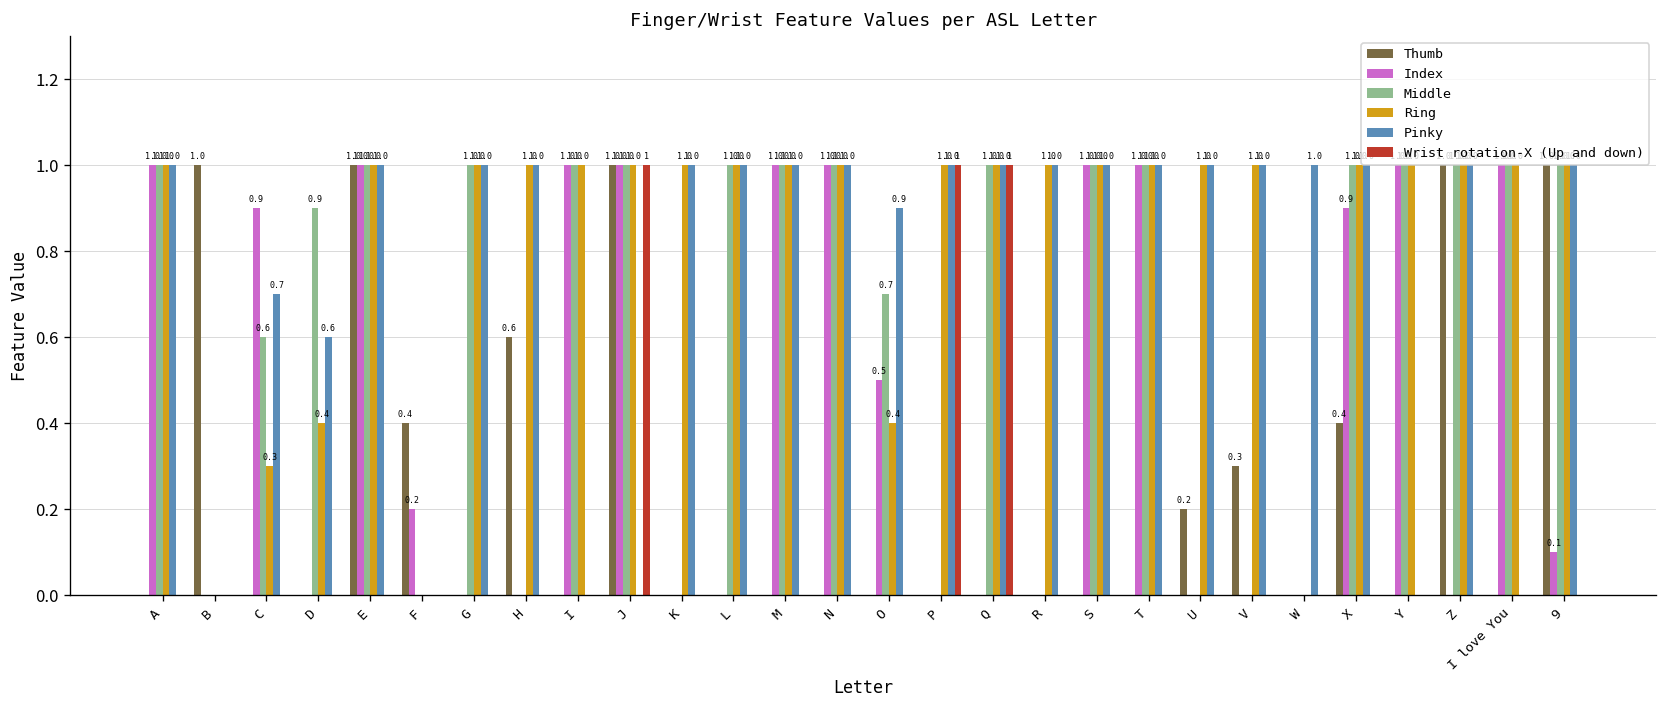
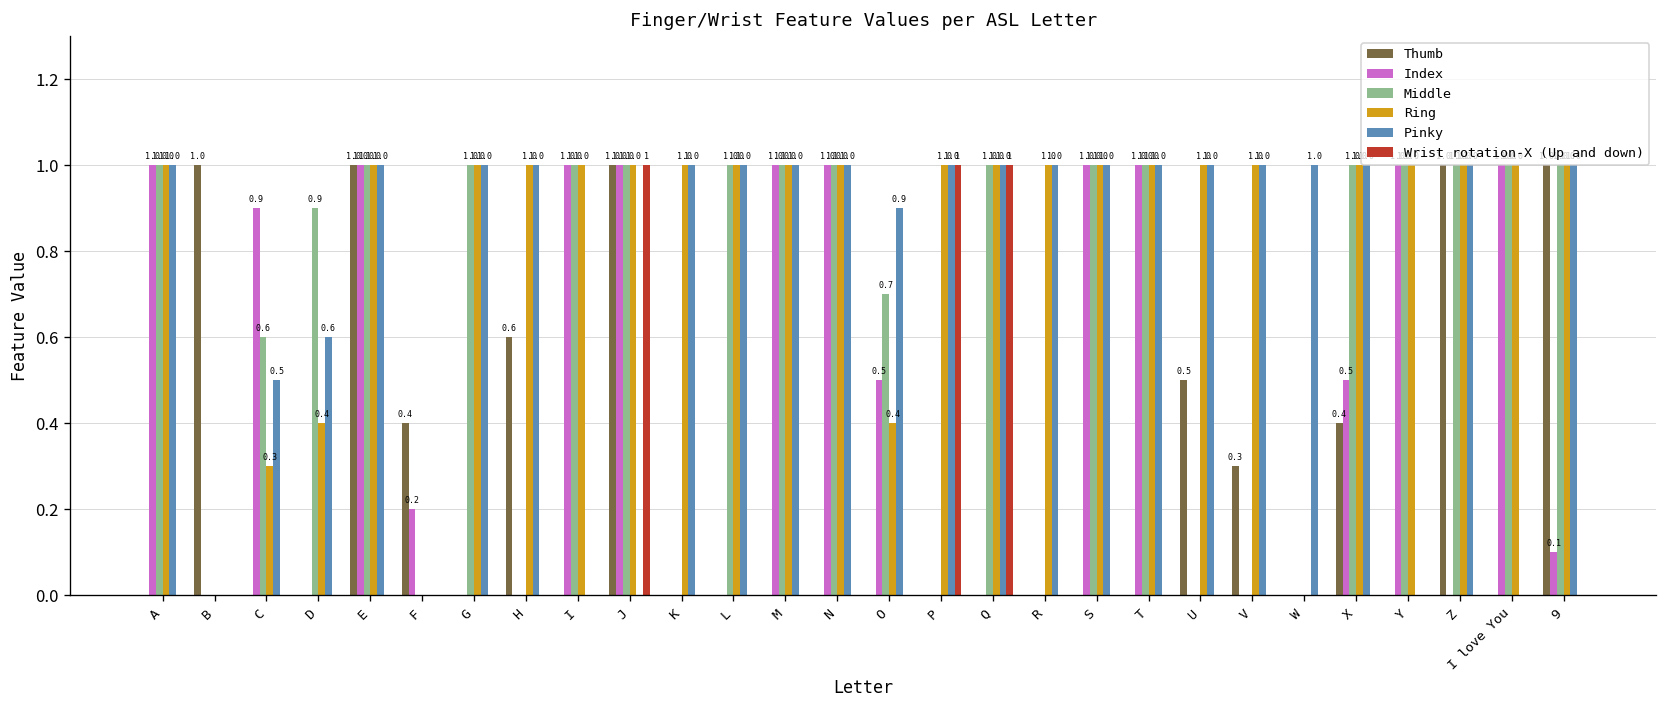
  {
    "Thumb": {
      "B": 1.0,
      "F": 0.4,
      "H": 0.6,
-     "U": 0.2,
+     "U": 0.5,
      "V": 0.3,
      "X": 0.4
    },
    "Index": {
      "C": 0.9,
      "F": 0.2,
      "O": 0.5,
-     "X": 0.9,
+     "X": 0.5,
      "9": 0.1
    },
    "Middle": {
      "C": 0.6,
      "D": 0.9,
      "O": 0.7
    },
    "Ring": {
      "C": 0.3,
      "D": 0.4,
      "O": 0.4
    },
    "Pinky": {
-     "C": 0.7,
+     "C": 0.5,
      "D": 0.6,
      "O": 0.9,
      "W": 1.0
    },
    "Wrist rotation-X (Up and down)": {
      "J": 1
    }
  }
